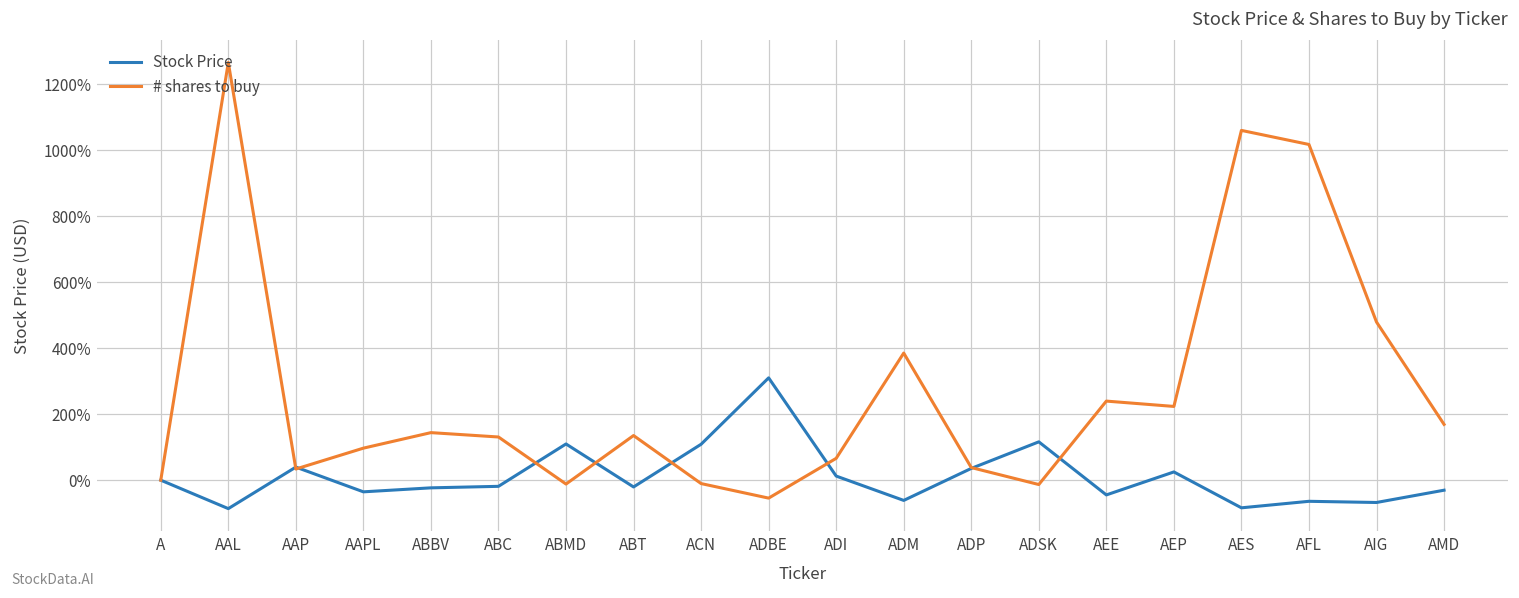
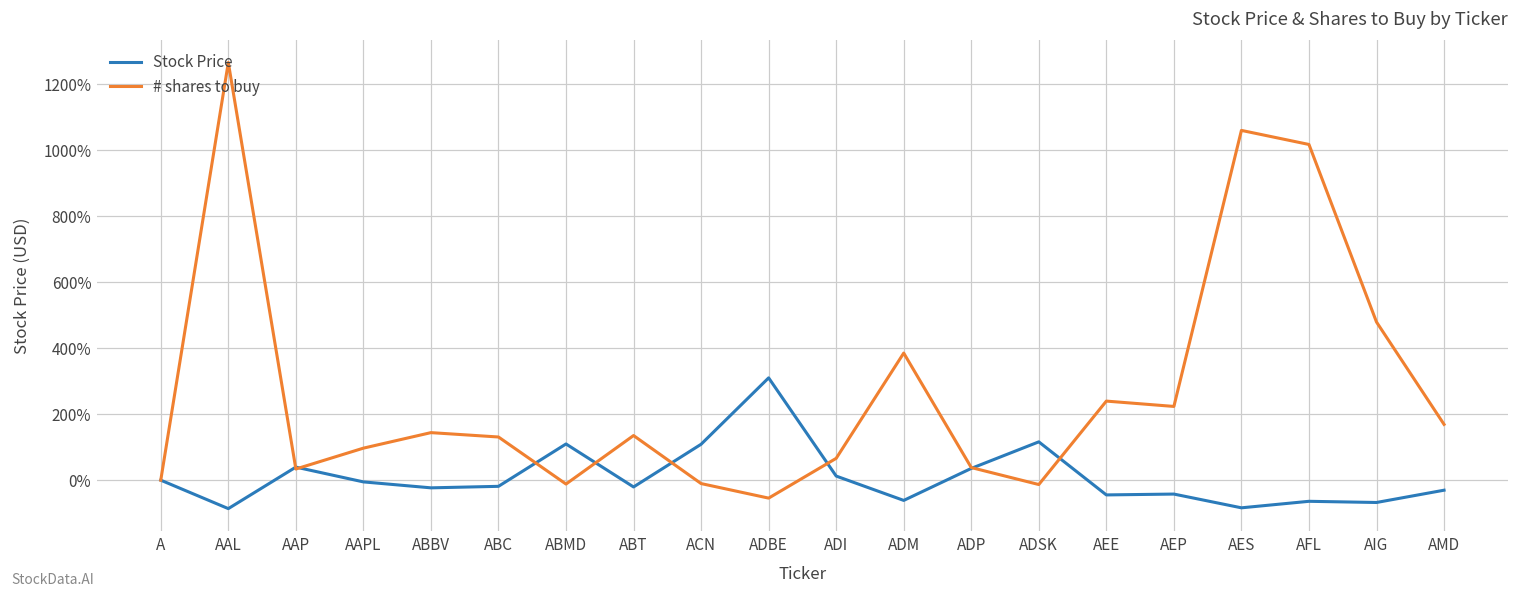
  {
    "Stock Price": {
      "AAL": "-90%",
-     "AAPL": "-40%",
+     "AAPL": "-10%",
      "ABBV": "-20%",
      "ABC": "-20%",
      "ABMD": "110%",
      "ABT": "-20%",
      "ACN": "110%",
      "ADBE": "310%",
      "ADI": "10%",
      "ADM": "-60%",
      "ADSK": "120%",
      "AEE": "-40%",
-     "AEP": "20%",
+     "AEP": "-40%",
      "AES": "-80%",
      "AFL": "-60%",
      "AIG": "-70%",
      "AMD": "-30%"
    },
    "# shares to buy": {
      "AAL": "1270%",
      "AAPL": "100%",
      "ABBV": "140%",
      "ABC": "130%",
      "ABMD": "-10%",
      "ABT": "140%",
      "ACN": "-10%",
      "ADBE": "-50%",
      "ADI": "70%",
      "ADM": "390%",
      "ADSK": "-10%",
      "AEE": "240%",
      "AEP": "220%",
      "AES": "1060%",
      "AFL": "1020%",
      "AIG": "480%",
      "AMD": "170%"
    }
  }
